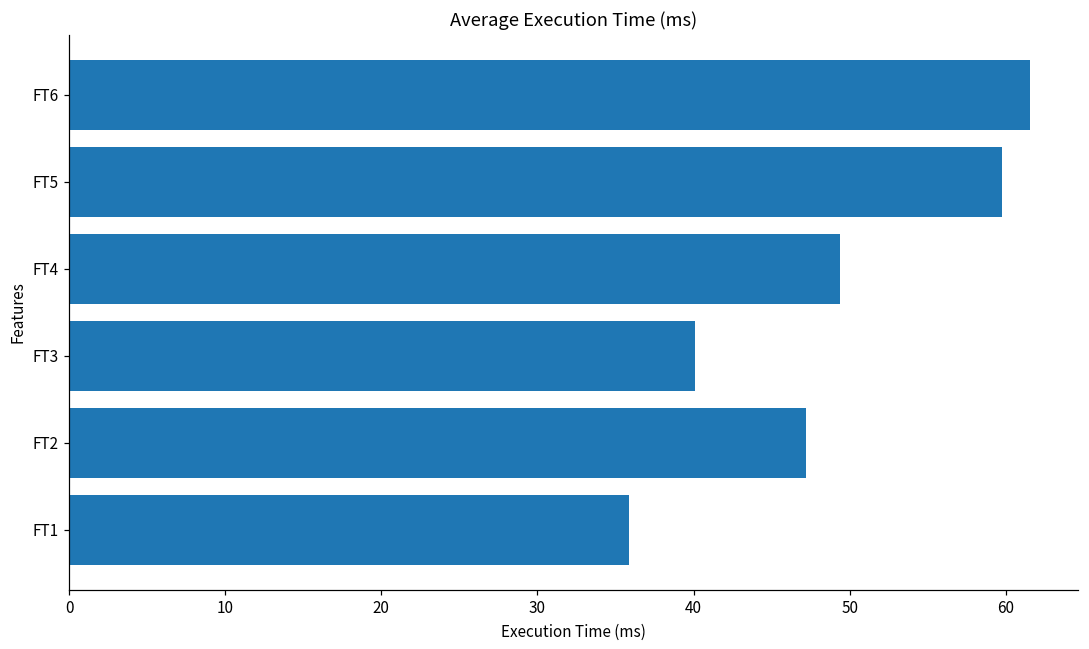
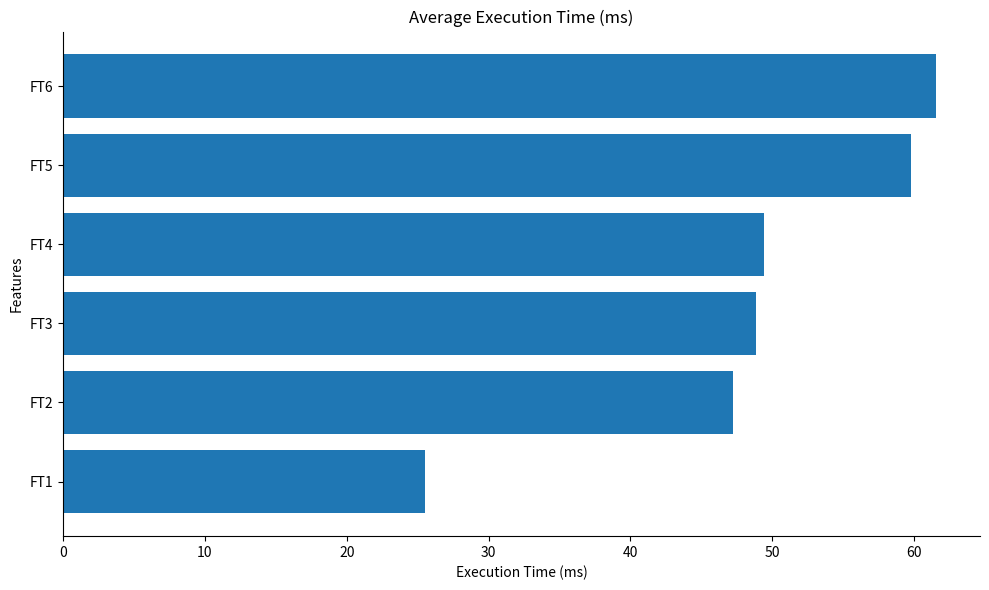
  {
    "FT6": 61.6,
    "FT5": 59.8,
    "FT4": 49.4,
-   "FT3": 40.1,
+   "FT3": 48.9,
    "FT2": 47.2,
-   "FT1": 35.9
+   "FT1": 25.5
  }
